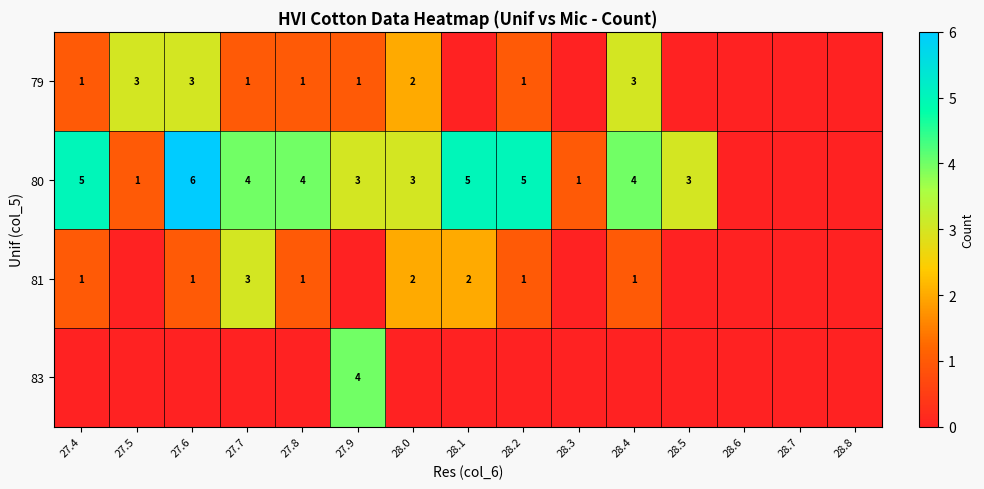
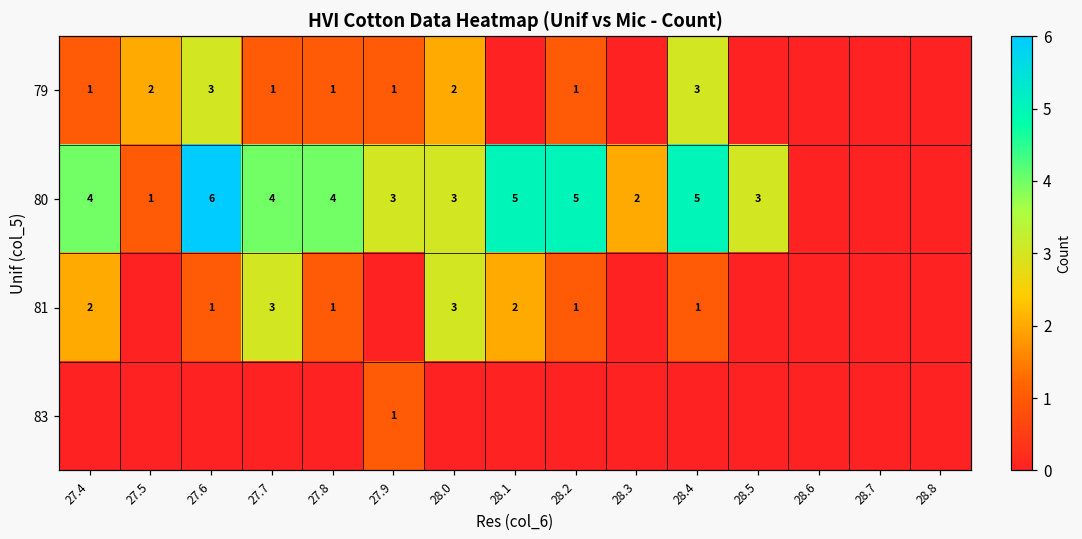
  {
    "79": {
      "27.4": 1,
-     "27.5": 3,
+     "27.5": 2,
      "27.6": 3,
      "27.7": 1,
      "27.8": 1,
      "27.9": 1,
      "28.0": 2,
      "28.2": 1,
      "28.4": 3
    },
    "80": {
-     "27.4": 5,
+     "27.4": 4,
      "27.5": 1,
      "27.6": 6,
      "27.7": 4,
      "27.8": 4,
      "27.9": 3,
      "28.0": 3,
      "28.1": 5,
      "28.2": 5,
-     "28.3": 1,
-     "28.4": 4,
+     "28.3": 2,
+     "28.4": 5,
      "28.5": 3
    },
    "81": {
-     "27.4": 1,
+     "27.4": 2,
      "27.6": 1,
      "27.7": 3,
      "27.8": 1,
-     "28.0": 2,
+     "28.0": 3,
      "28.1": 2,
      "28.2": 1,
      "28.4": 1
    },
    "83": {
-     "27.9": 4
+     "27.9": 1
    }
  }
